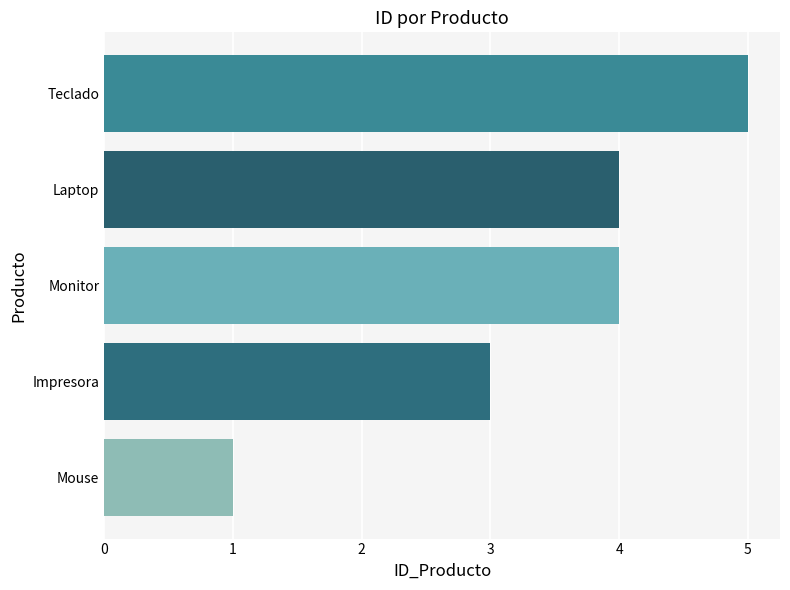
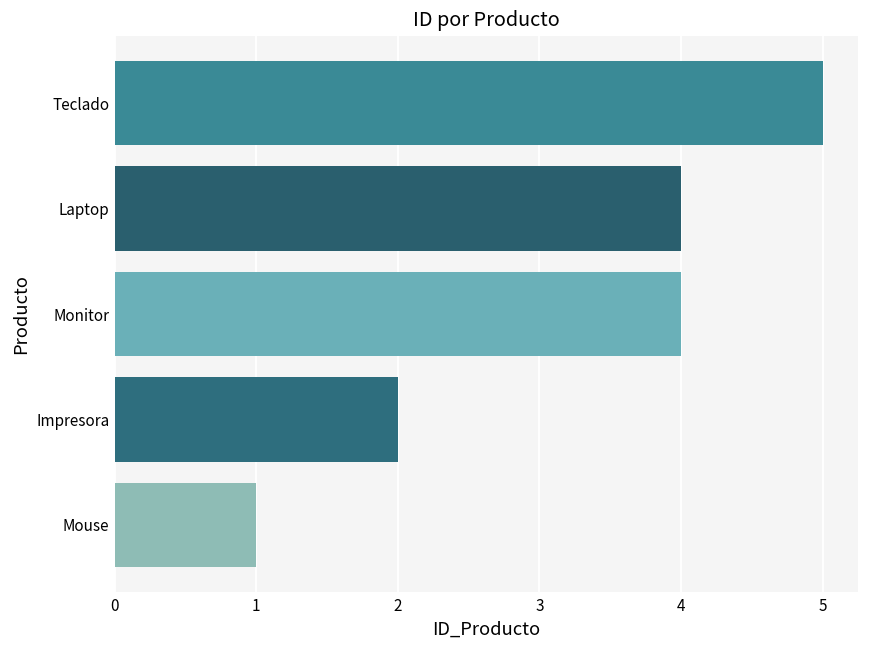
  {
    "Teclado": 5,
    "Laptop": 4,
    "Monitor": 4,
-   "Impresora": 3,
+   "Impresora": 2,
    "Mouse": 1
  }
